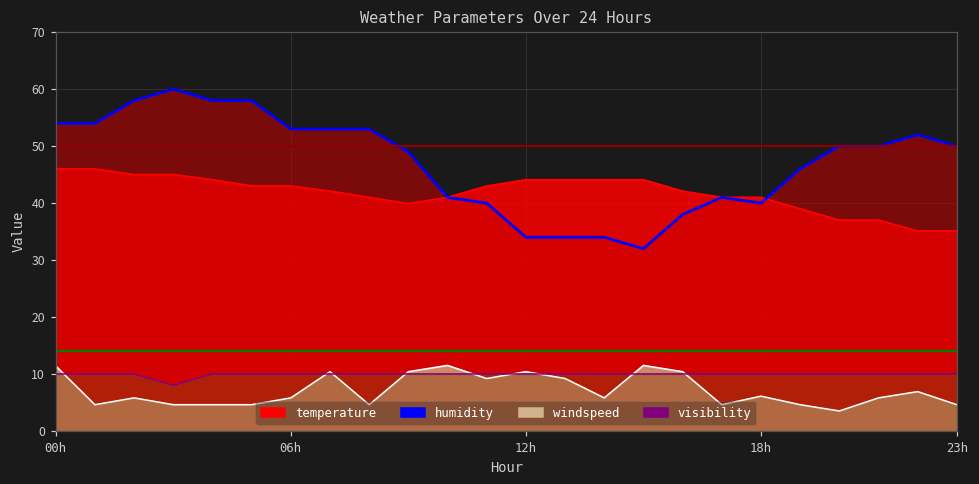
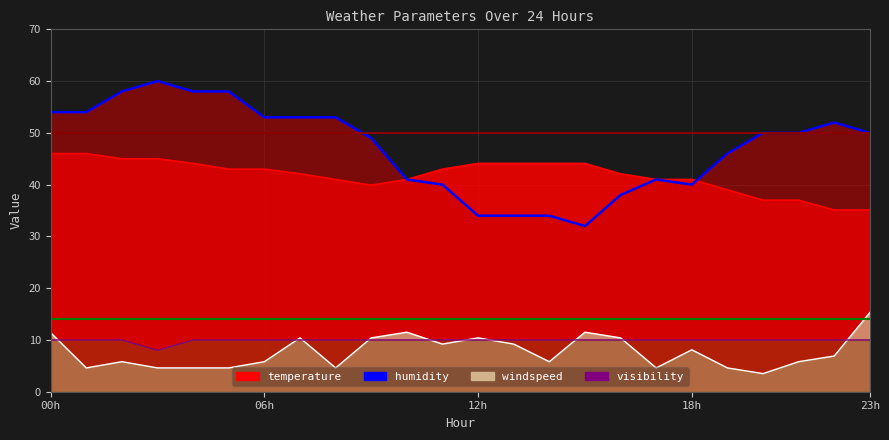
  {
    "windspeed": {
      "00h": 11,
      "06h": 6,
-     "18h": 6,
-     "23h": 5
+     "18h": 8,
+     "23h": 15
    }
  }
